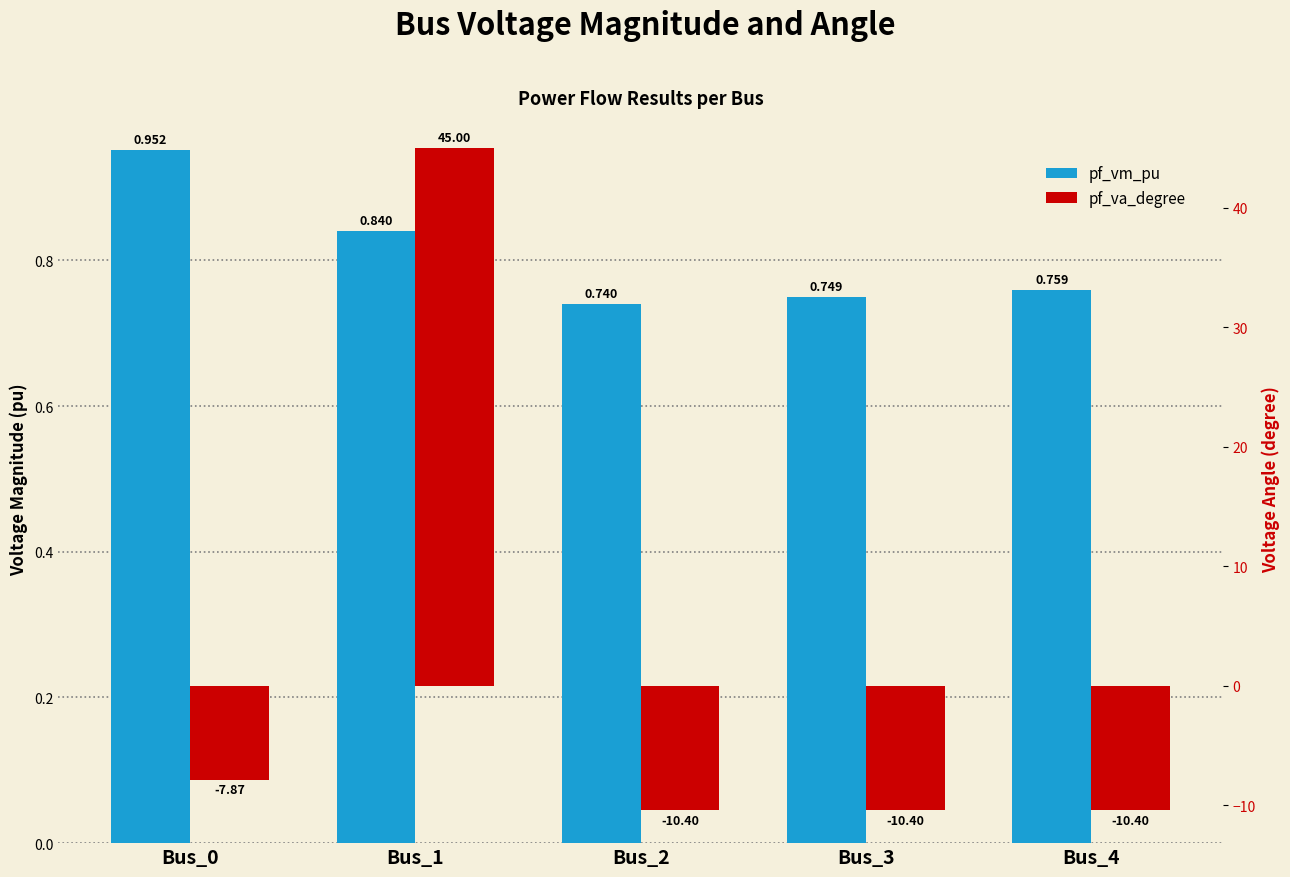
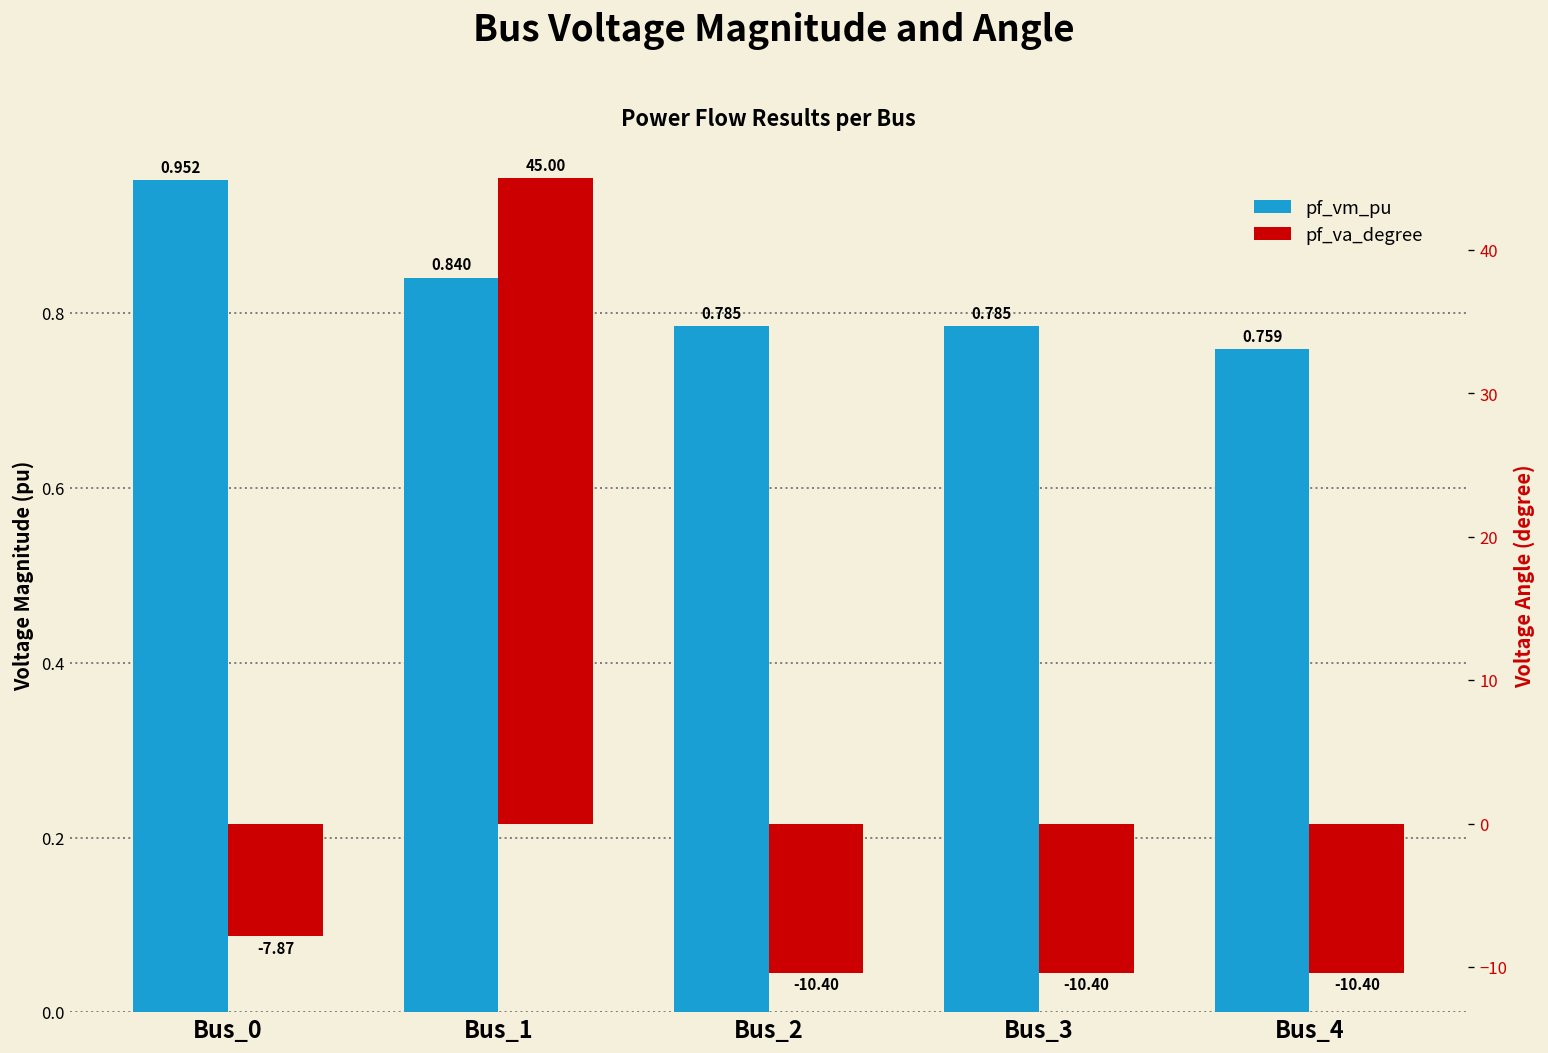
  {
    "pf_vm_pu": {
      "Bus_0": 0.952,
      "Bus_1": 0.840,
-     "Bus_2": 0.740,
-     "Bus_3": 0.749,
+     "Bus_2": 0.785,
+     "Bus_3": 0.785,
      "Bus_4": 0.759
    },
    "pf_va_degree": {
      "Bus_0": -7.87,
      "Bus_1": 45.00,
      "Bus_2": -10.40,
      "Bus_3": -10.40,
      "Bus_4": -10.40
    }
  }
